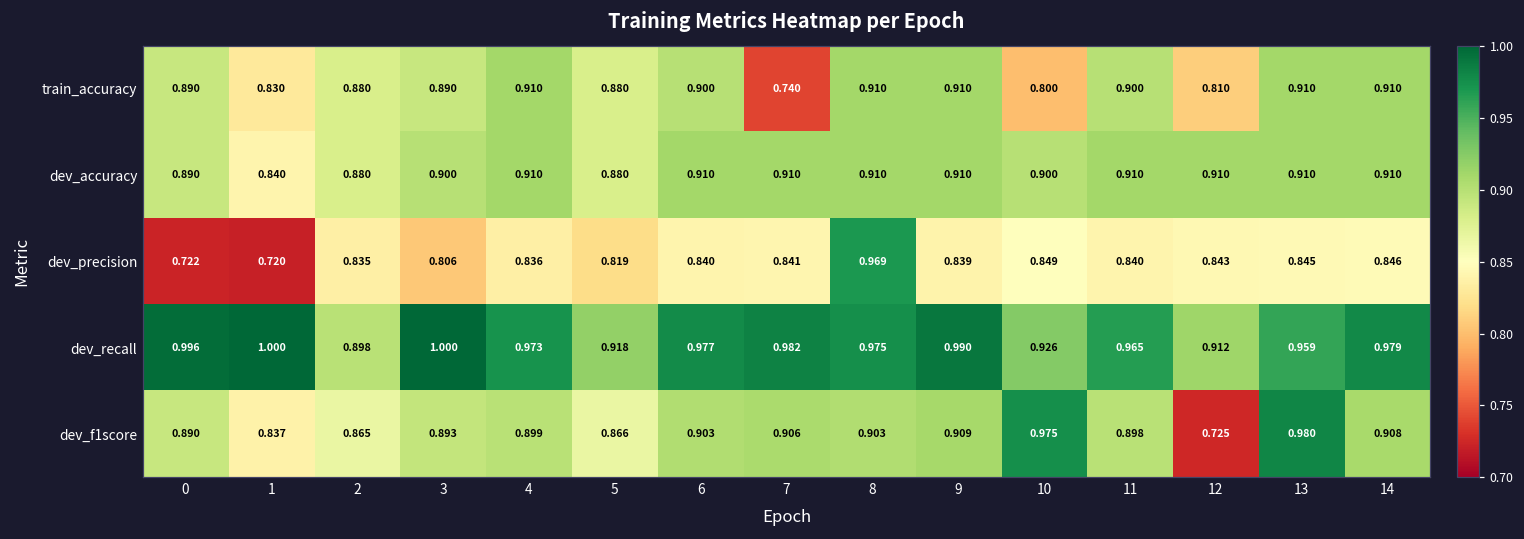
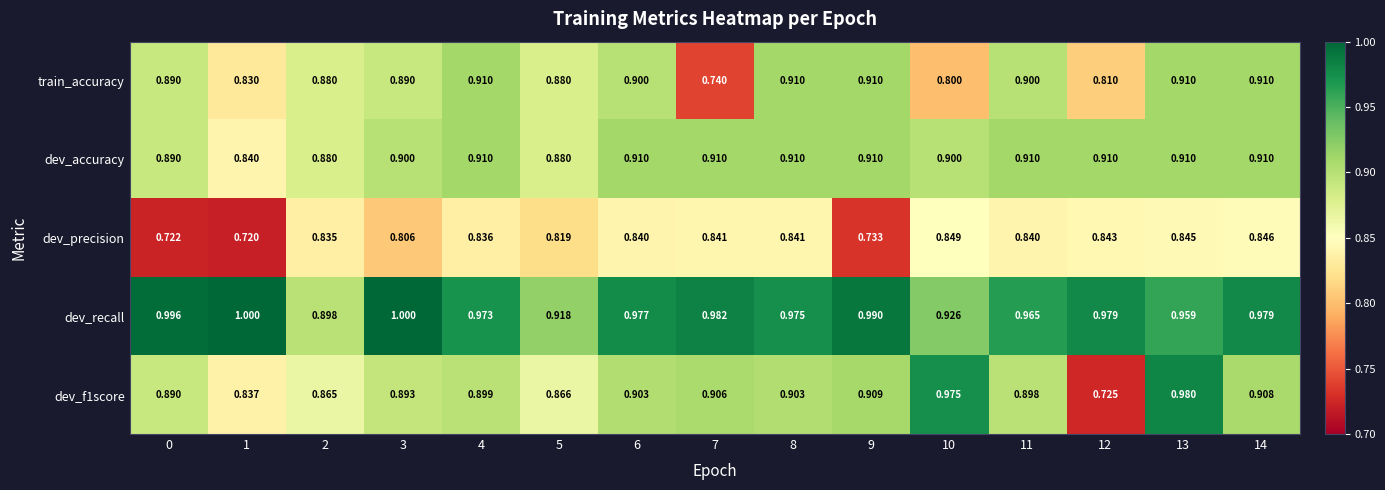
  {
    "train_accuracy": {
      "0": 0.890,
      "1": 0.830,
      "2": 0.880,
      "3": 0.890,
      "4": 0.910,
      "5": 0.880,
      "6": 0.900,
      "7": 0.740,
      "8": 0.910,
      "9": 0.910,
      "10": 0.800,
      "11": 0.900,
      "12": 0.810,
      "13": 0.910,
      "14": 0.910
    },
    "dev_accuracy": {
      "0": 0.890,
      "1": 0.840,
      "2": 0.880,
      "3": 0.900,
      "4": 0.910,
      "5": 0.880,
      "6": 0.910,
      "7": 0.910,
      "8": 0.910,
      "9": 0.910,
      "10": 0.900,
      "11": 0.910,
      "12": 0.910,
      "13": 0.910,
      "14": 0.910
    },
    "dev_precision": {
      "0": 0.722,
      "1": 0.720,
      "2": 0.835,
      "3": 0.806,
      "4": 0.836,
      "5": 0.819,
      "6": 0.840,
      "7": 0.841,
-     "8": 0.969,
-     "9": 0.839,
+     "8": 0.841,
+     "9": 0.733,
      "10": 0.849,
      "11": 0.840,
      "12": 0.843,
      "13": 0.845,
      "14": 0.846
    },
    "dev_recall": {
      "0": 0.996,
      "1": 1.000,
      "2": 0.898,
      "3": 1.000,
      "4": 0.973,
      "5": 0.918,
      "6": 0.977,
      "7": 0.982,
      "8": 0.975,
      "9": 0.990,
      "10": 0.926,
      "11": 0.965,
-     "12": 0.912,
+     "12": 0.979,
      "13": 0.959,
      "14": 0.979
    },
    "dev_f1score": {
      "0": 0.890,
      "1": 0.837,
      "2": 0.865,
      "3": 0.893,
      "4": 0.899,
      "5": 0.866,
      "6": 0.903,
      "7": 0.906,
      "8": 0.903,
      "9": 0.909,
      "10": 0.975,
      "11": 0.898,
      "12": 0.725,
      "13": 0.980,
      "14": 0.908
    }
  }
